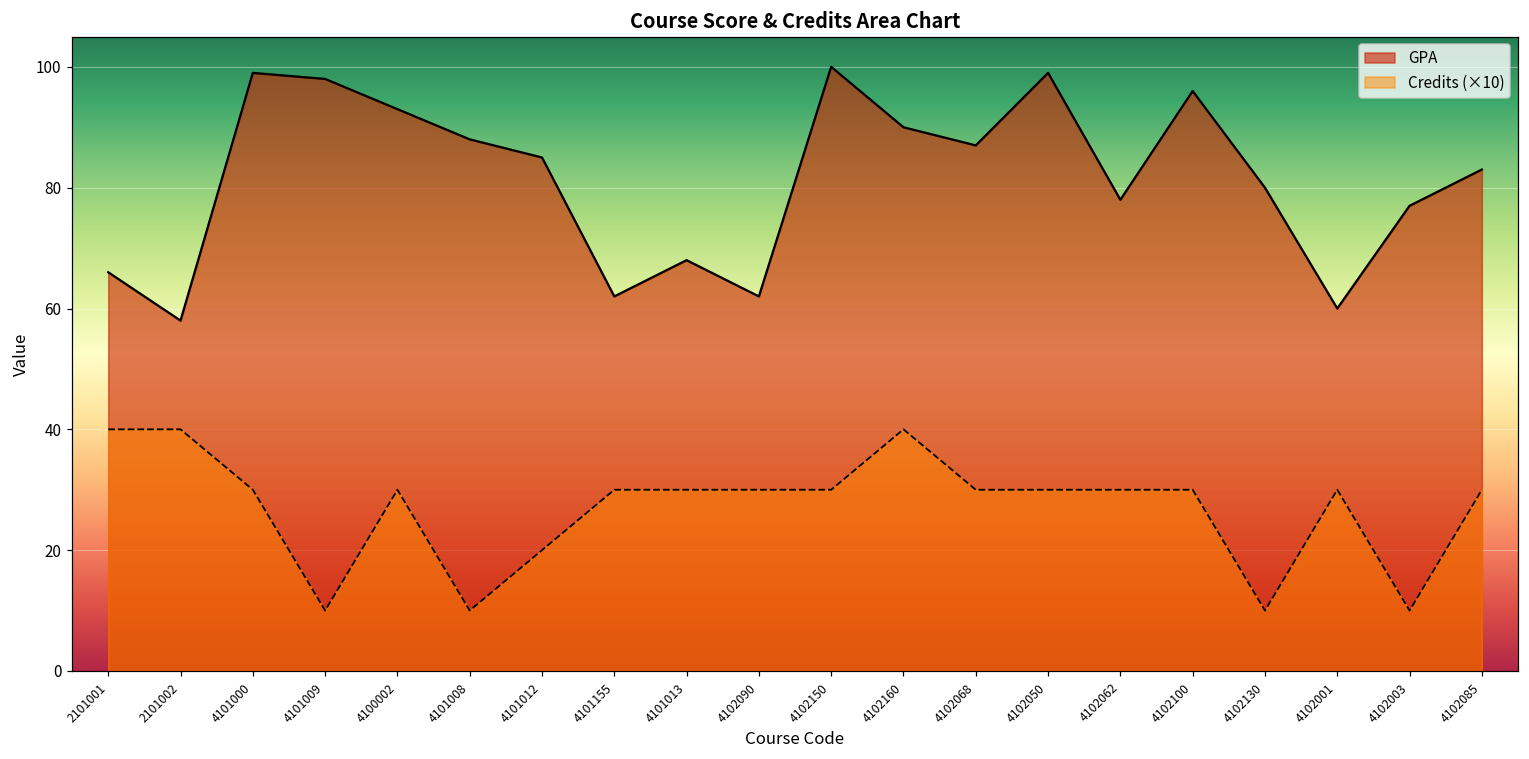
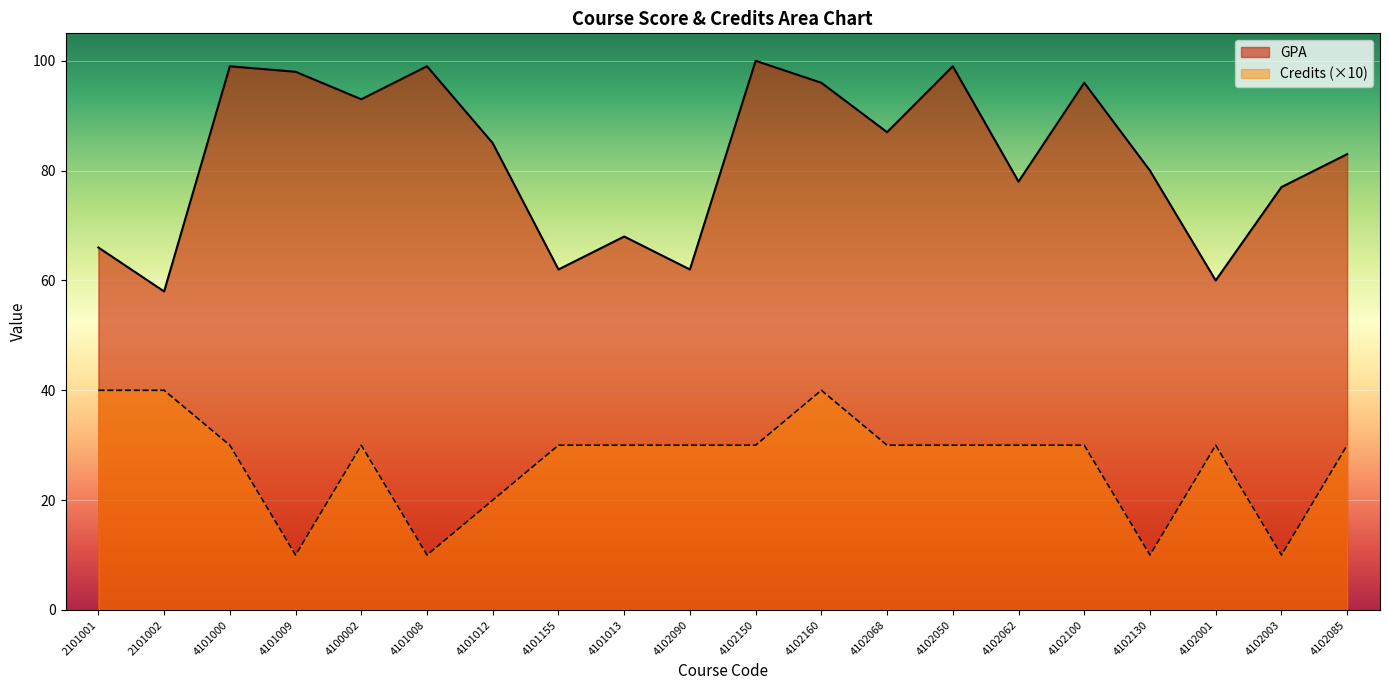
  {
    "GPA": {
      "2101001": 66,
      "2101002": 58,
      "4101000": 99,
      "4101009": 98,
      "4100002": 93,
-     "4101008": 88,
+     "4101008": 99,
      "4101012": 85,
      "4101155": 62,
      "4101013": 68,
      "4102090": 62,
      "4102150": 100,
-     "4102160": 90,
+     "4102160": 96,
      "4102068": 87,
      "4102050": 99,
      "4102062": 78,
      "4102100": 96,
      "4102130": 80,
      "4102001": 60,
      "4102003": 77,
      "4102085": 83
    },
    "Credits (×10)": {
      "2101001": 40,
      "2101002": 40,
      "4101000": 30,
      "4101009": 10,
      "4100002": 30,
      "4101008": 10,
      "4101012": 20,
      "4101155": 30,
      "4101013": 30,
      "4102090": 30,
      "4102150": 30,
      "4102160": 40,
      "4102068": 30,
      "4102050": 30,
      "4102062": 30,
      "4102100": 30,
      "4102130": 10,
      "4102001": 30,
      "4102003": 10,
      "4102085": 30
    }
  }
